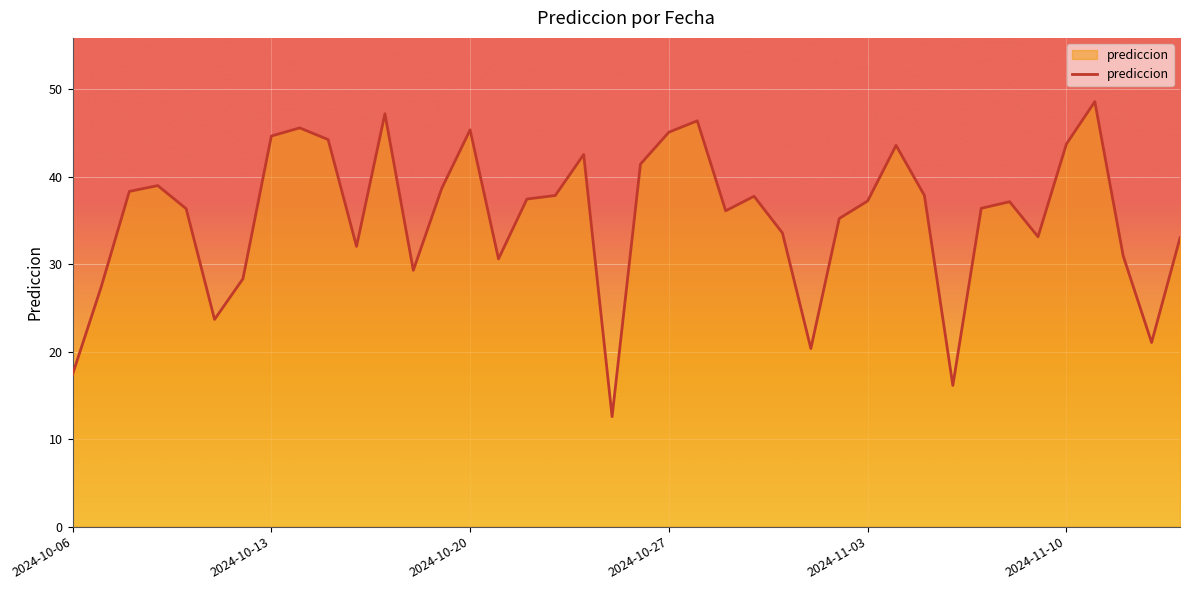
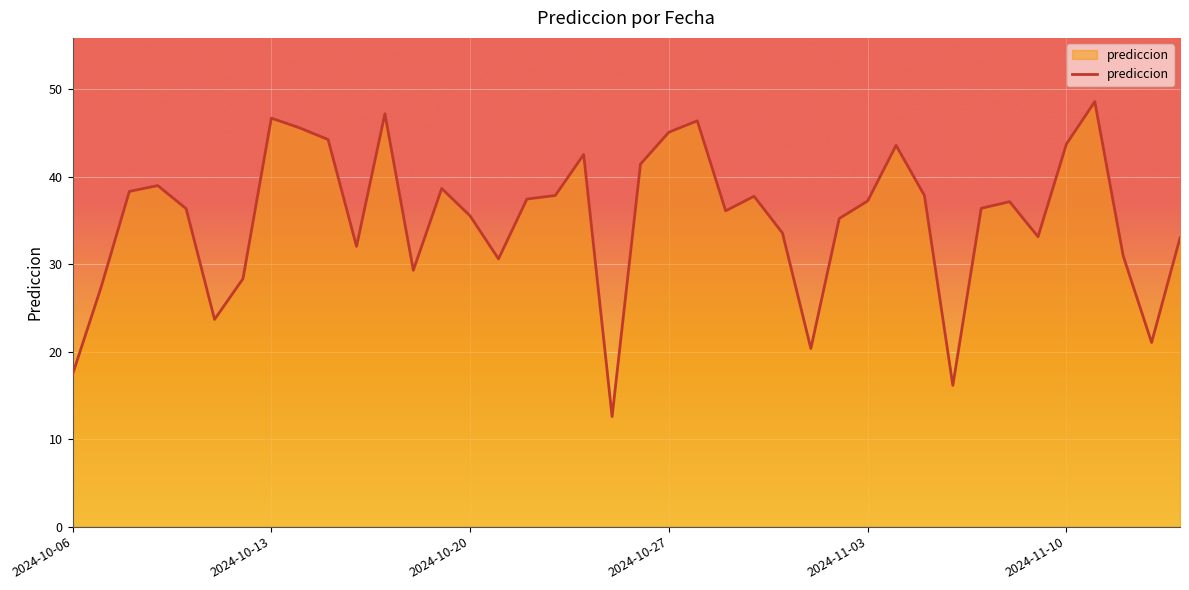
  {
    "2024-10-06": 17,
-   "2024-10-13": 45,
-   "2024-10-20": 45,
+   "2024-10-13": 47,
+   "2024-10-20": 36,
    "2024-10-27": 45,
    "2024-11-03": 37,
    "2024-11-10": 44
  }
